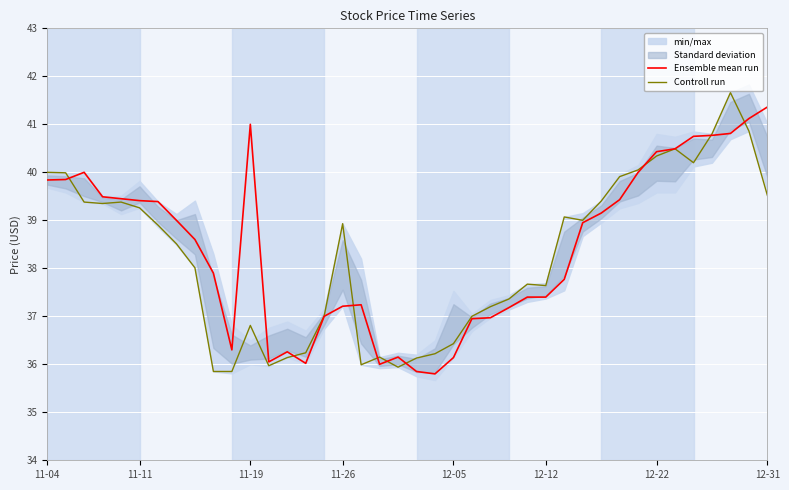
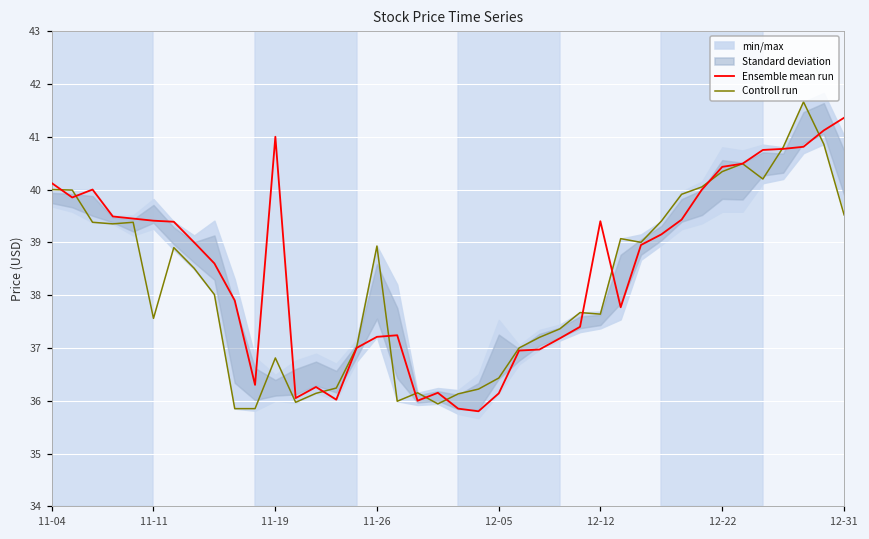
  {
    "Ensemble mean run": {
-     "11-04": 39.8,
+     "11-04": 40.1,
      "11-11": 39.4,
      "11-19": 41.0,
      "11-26": 37.2,
      "12-05": 36.1,
-     "12-12": 37.4,
+     "12-12": 39.4,
      "12-22": 40.4,
      "12-31": 41.4
    },
    "Controll run": {
-     "11-11": 39.3,
+     "11-11": 37.6,
      "11-19": 36.8,
      "12-05": 36.4,
      "12-22": 40.3,
      "12-31": 39.5
    }
  }
